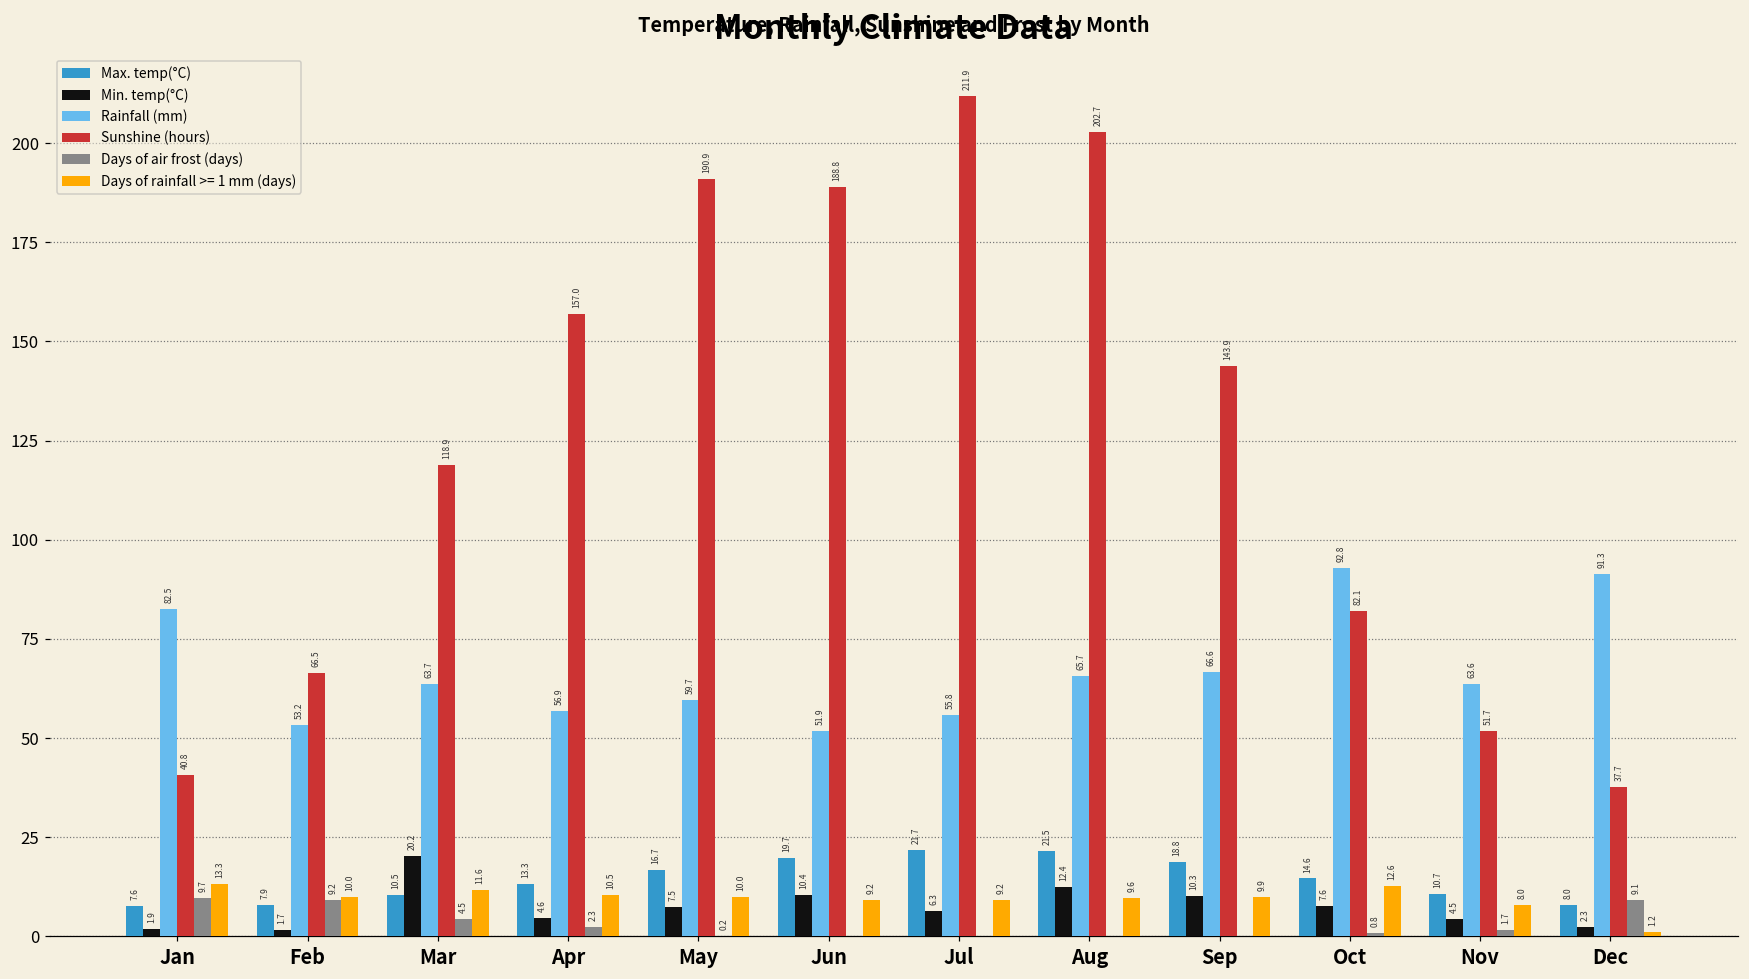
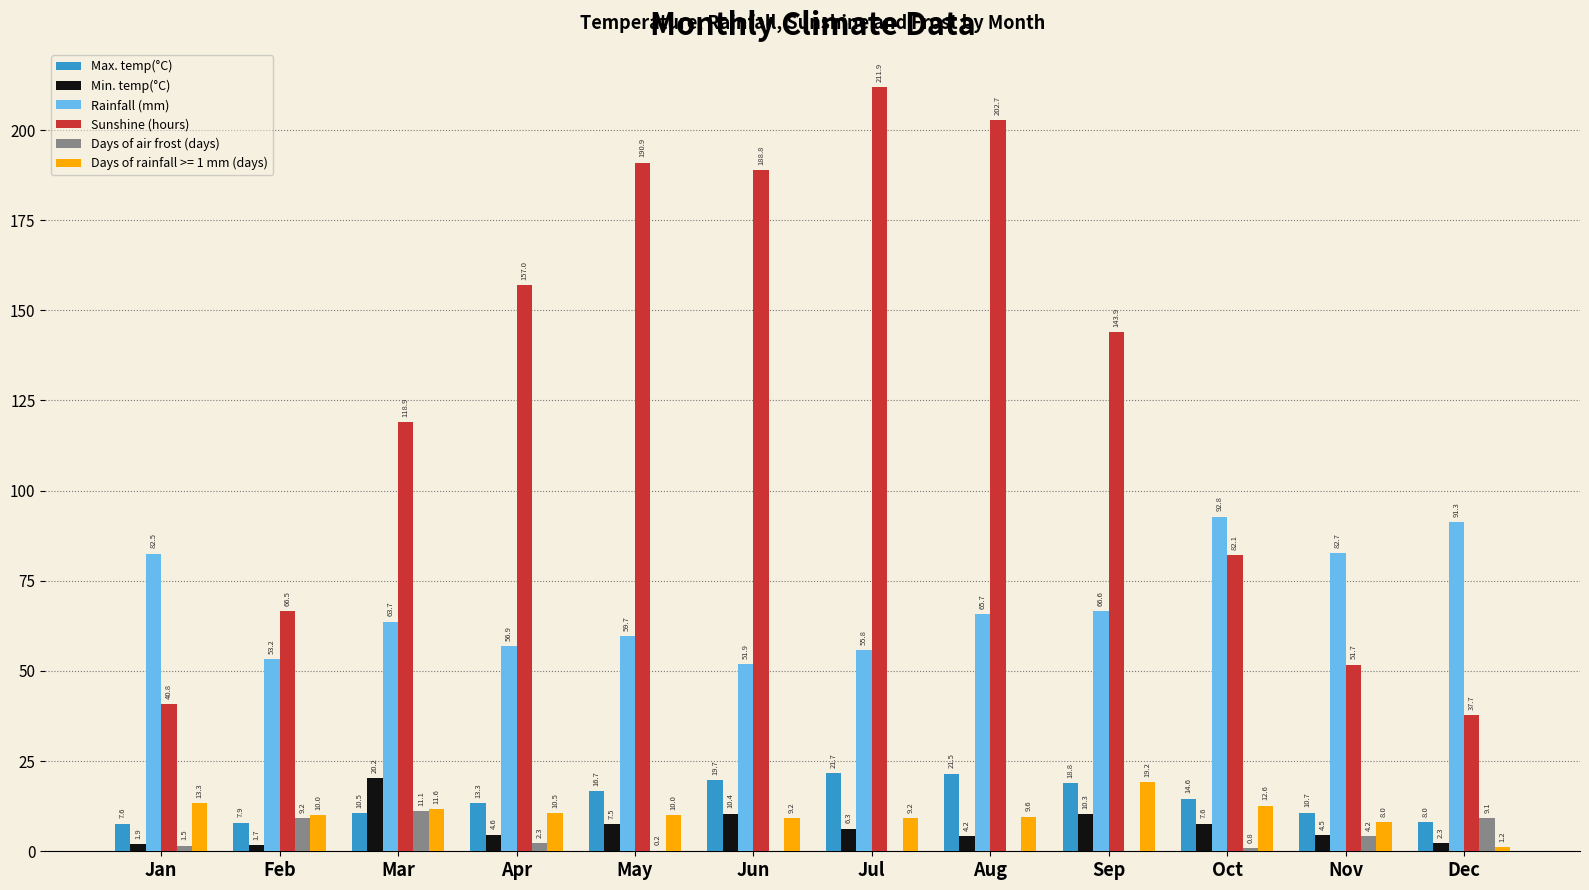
  {
    "Max. temp(°C)": {
      "Jan": 7.6,
      "Feb": 7.9,
      "Mar": 10.5,
      "Apr": 13.3,
      "May": 16.7,
      "Jun": 19.7,
      "Jul": 21.7,
      "Aug": 21.5,
      "Sep": 18.8,
      "Oct": 14.6,
      "Nov": 10.7,
      "Dec": 8.0
    },
    "Min. temp(°C)": {
      "Jan": 1.9,
      "Feb": 1.7,
      "Mar": 20.2,
      "Apr": 4.6,
      "May": 7.5,
      "Jun": 10.4,
      "Jul": 6.3,
-     "Aug": 12.4,
+     "Aug": 4.2,
      "Sep": 10.3,
      "Oct": 7.6,
      "Nov": 4.5,
      "Dec": 2.3
    },
    "Rainfall (mm)": {
      "Jan": 82.5,
      "Feb": 53.2,
      "Mar": 63.7,
      "Apr": 56.9,
      "May": 59.7,
      "Jun": 51.9,
      "Jul": 55.8,
      "Aug": 65.7,
      "Sep": 66.6,
      "Oct": 92.8,
-     "Nov": 63.6,
+     "Nov": 82.7,
      "Dec": 91.3
    },
    "Sunshine (hours)": {
      "Jan": 40.8,
      "Feb": 66.5,
      "Mar": 118.9,
      "Apr": 157.0,
      "May": 190.9,
      "Jun": 188.8,
      "Jul": 211.9,
      "Aug": 202.7,
      "Sep": 143.9,
      "Oct": 82.1,
      "Nov": 51.7,
      "Dec": 37.7
    },
    "Days of air frost (days)": {
-     "Jan": 9.7,
+     "Jan": 1.5,
      "Feb": 9.2,
-     "Mar": 4.5,
+     "Mar": 11.1,
      "Apr": 2.3,
      "May": 0.2,
      "Oct": 0.8,
-     "Nov": 1.7,
+     "Nov": 4.2,
      "Dec": 9.1
    },
    "Days of rainfall >= 1 mm (days)": {
      "Jan": 13.3,
      "Feb": 10.0,
      "Mar": 11.6,
      "Apr": 10.5,
      "May": 10.0,
      "Jun": 9.2,
      "Jul": 9.2,
      "Aug": 9.6,
-     "Sep": 9.9,
+     "Sep": 19.2,
      "Oct": 12.6,
      "Nov": 8.0,
      "Dec": 1.2
    }
  }
